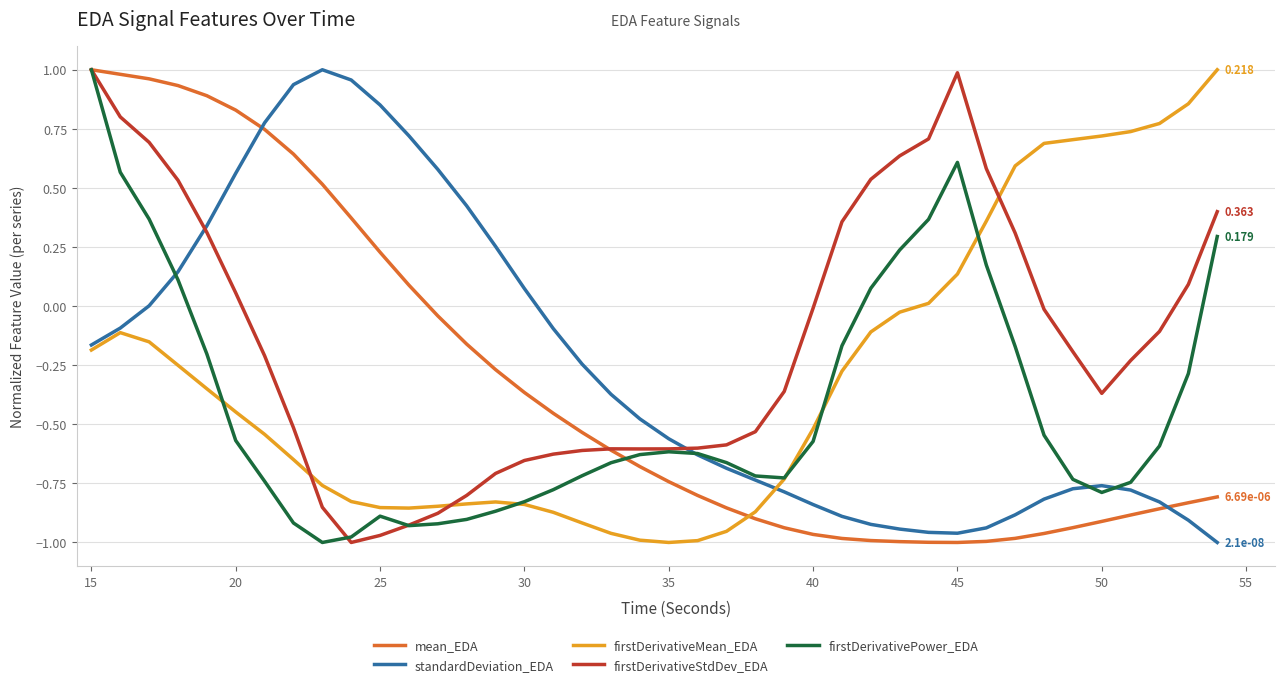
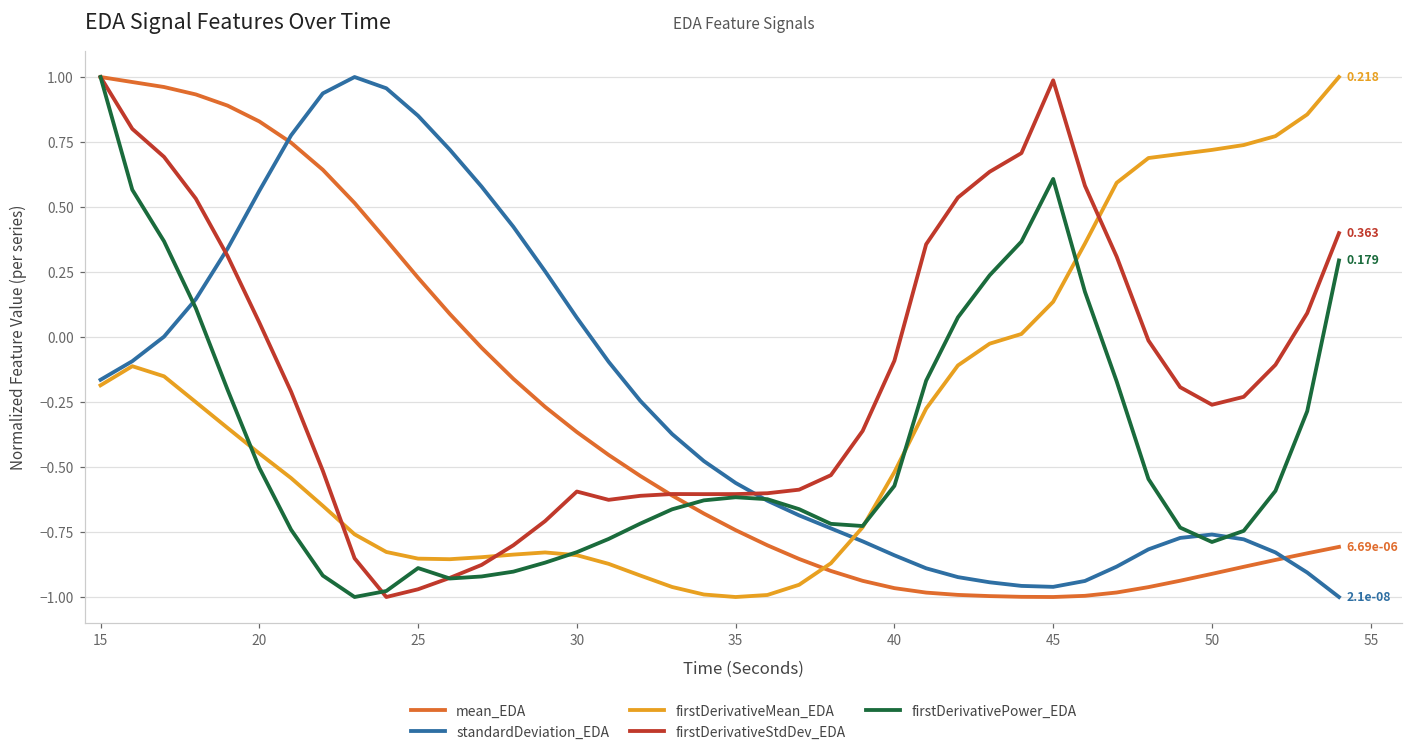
  {
    "standardDeviation_EDA": {
      "15": -0.16,
      "20": 0.56,
      "25": 0.85,
      "30": 0.07,
      "35": -0.56,
      "40": -0.84,
      "45": -0.96,
      "50": -0.76
    },
    "firstDerivativeStdDev_EDA": {
      "20": 0.06,
      "25": -0.97,
-     "30": -0.65,
+     "30": -0.59,
      "35": -0.60,
-     "40": -0.01,
+     "40": -0.09,
      "45": 0.99,
-     "50": -0.37
+     "50": -0.26
    },
    "firstDerivativePower_EDA": {
-     "20": -0.57,
+     "20": -0.50,
      "25": -0.89,
      "30": -0.83,
      "35": -0.62,
      "40": -0.57,
      "45": 0.61,
      "50": -0.79
    }
  }
